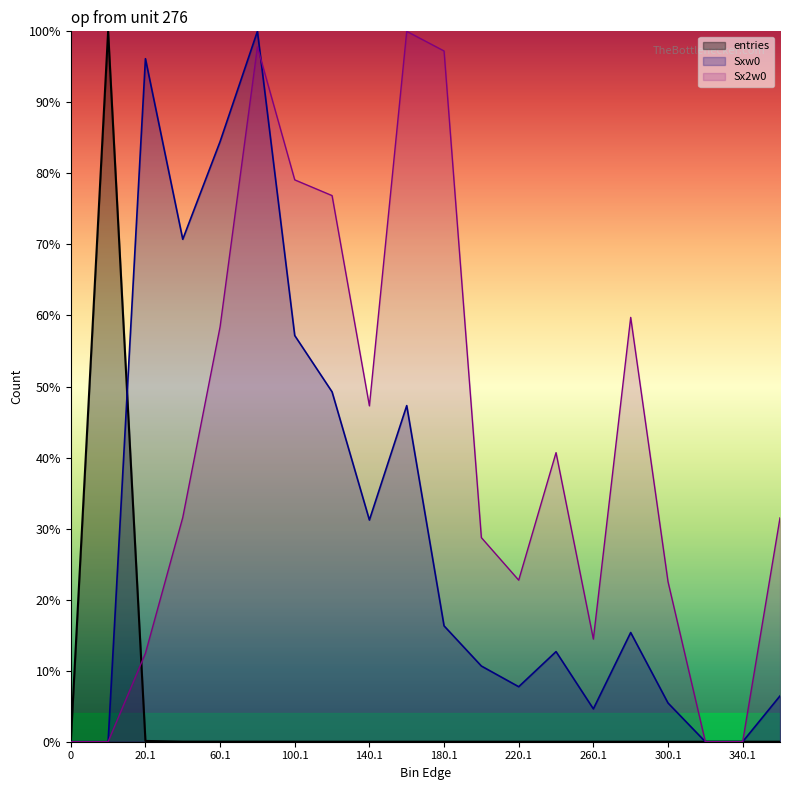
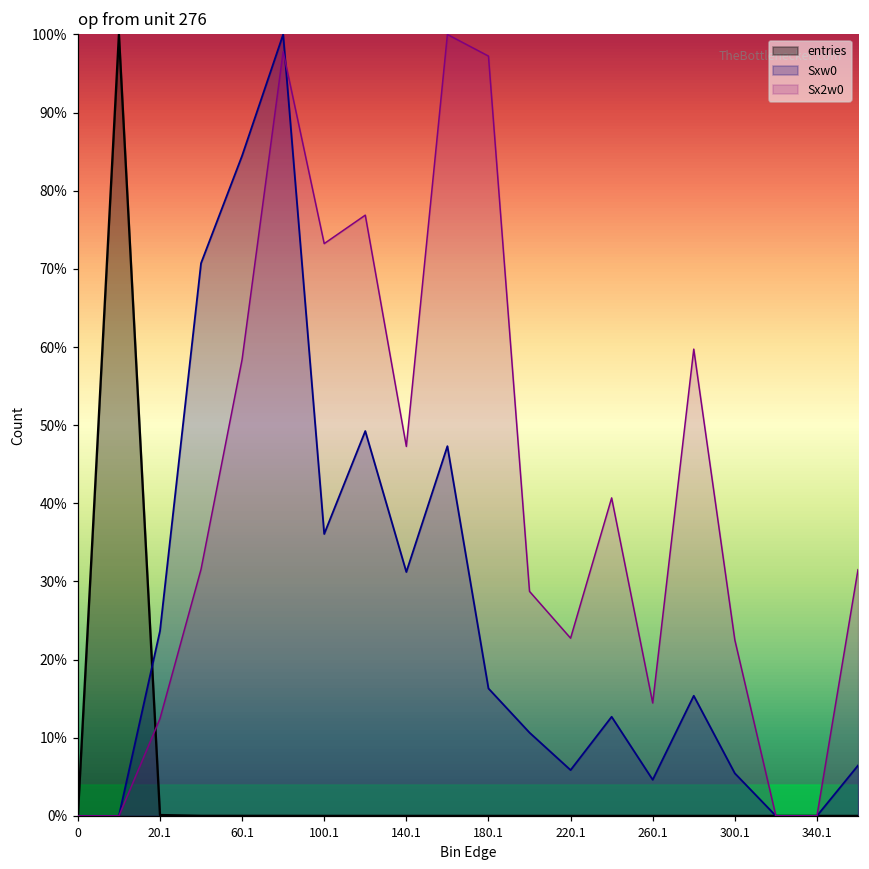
  {
    "Sxw0": {
-     "20.1": "96%",
+     "20.1": "24%",
      "60.1": "84%",
-     "100.1": "57%",
+     "100.1": "36%",
      "140.1": "31%",
      "180.1": "16%",
-     "220.1": "8%",
+     "220.1": "6%",
      "260.1": "5%",
      "300.1": "5%"
    },
    "Sx2w0": {
      "20.1": "12%",
      "60.1": "58%",
-     "100.1": "79%",
+     "100.1": "73%",
      "140.1": "47%",
      "180.1": "97%",
      "220.1": "23%",
      "260.1": "14%",
      "300.1": "23%"
    }
  }
